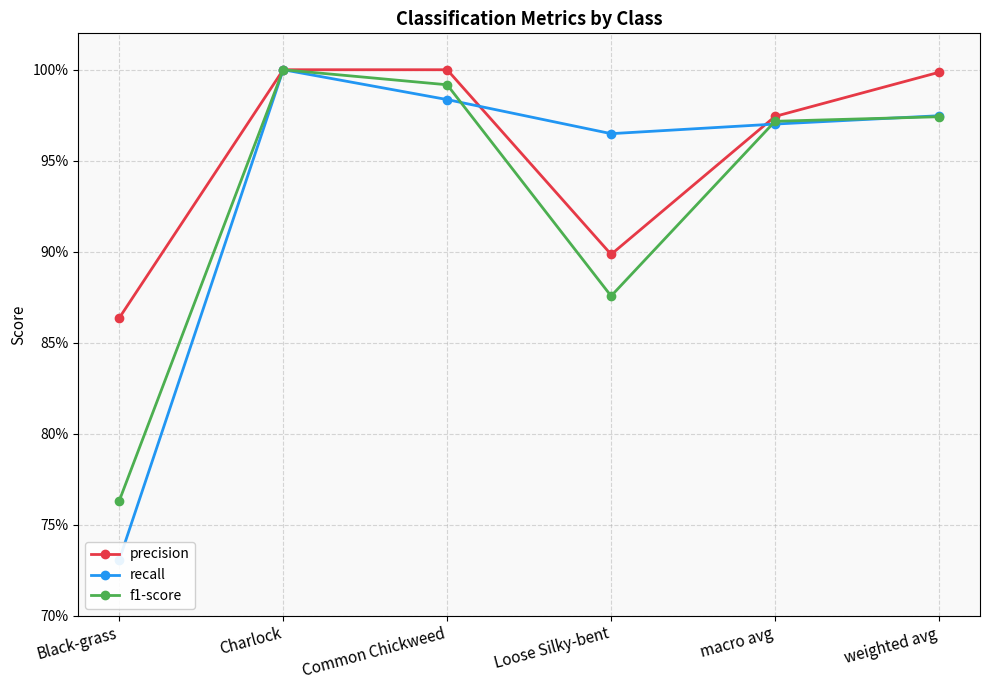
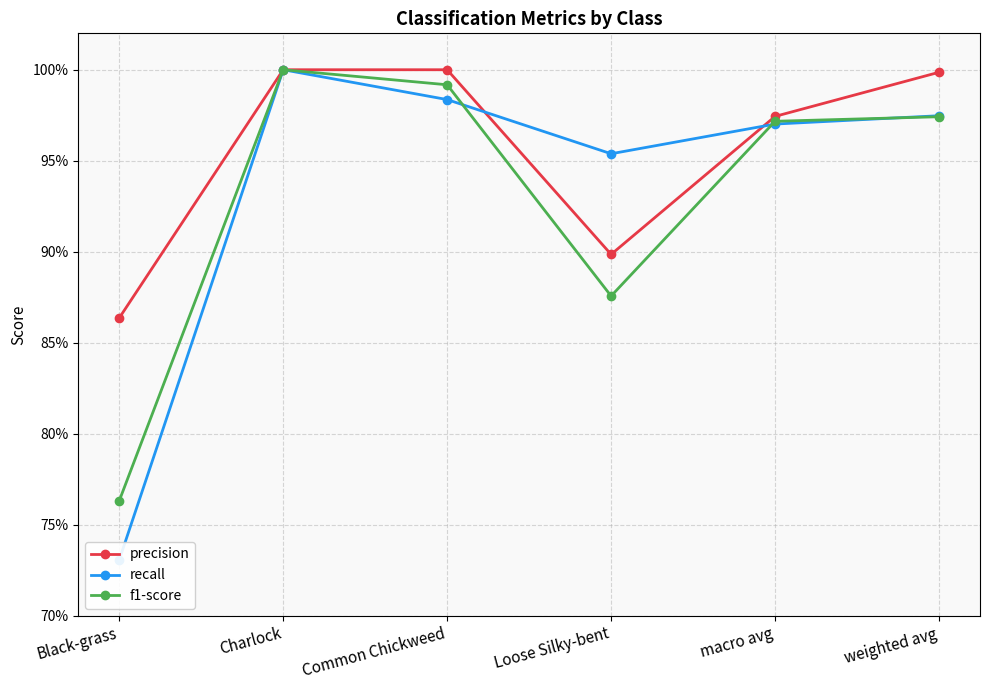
  {
    "precision": {
      "Black-grass": "86.4%",
      "Common Chickweed": "100.0%",
      "Loose Silky-bent": "89.9%",
      "macro avg": "97.4%",
      "weighted avg": "99.9%"
    },
    "recall": {
      "Common Chickweed": "98.4%",
-     "Loose Silky-bent": "96.5%",
+     "Loose Silky-bent": "95.4%",
      "macro avg": "97.0%"
    },
    "f1-score": {
      "Black-grass": "76.3%",
      "Common Chickweed": "99.2%",
      "Loose Silky-bent": "87.6%",
      "macro avg": "97.2%"
    }
  }
